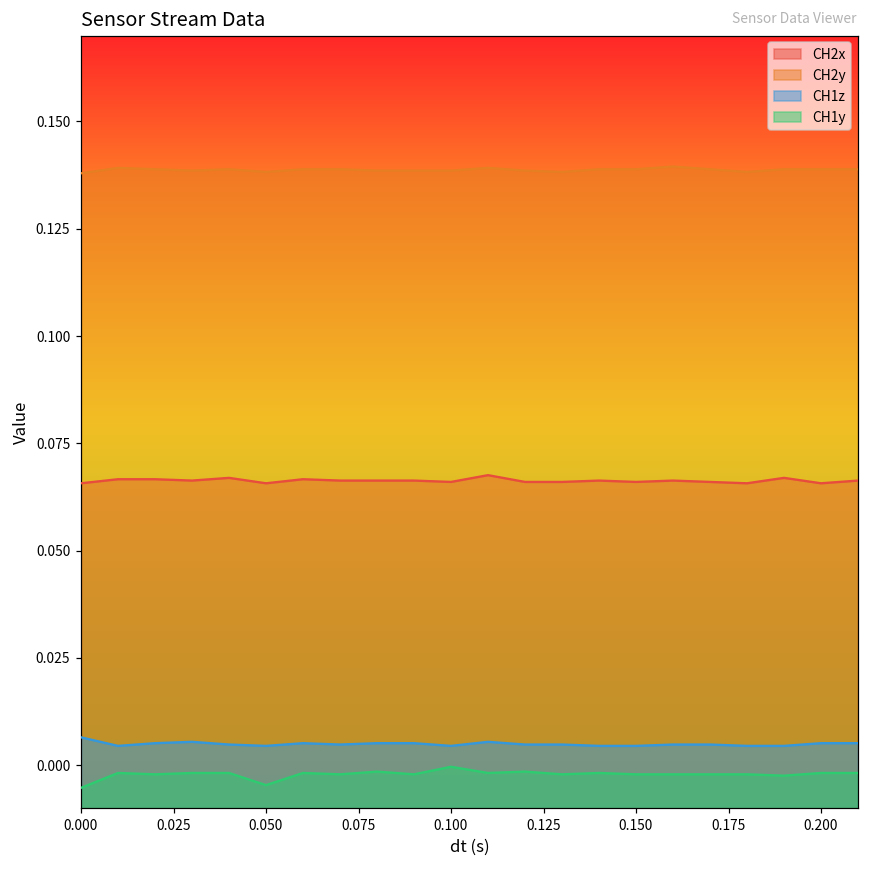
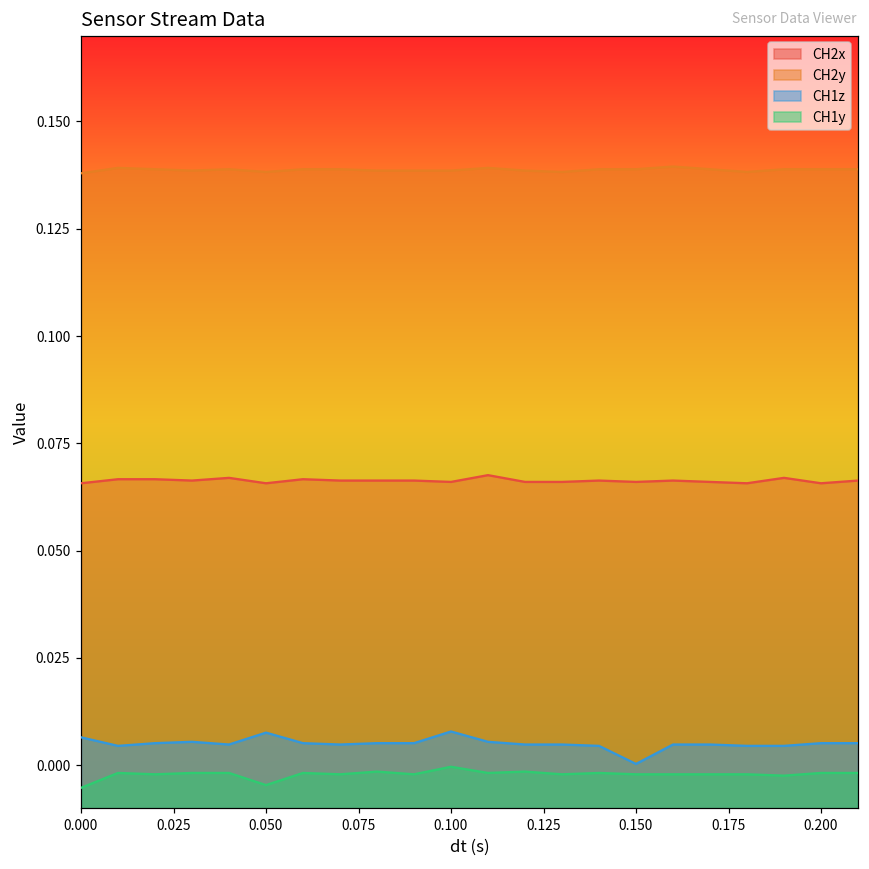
  {
    "CH1z": {
      "0.000": 0.007,
-     "0.050": 0.005,
-     "0.100": 0.005,
-     "0.150": 0.005,
+     "0.050": 0.008,
+     "0.100": 0.008,
+     "0.150": 0.000,
      "0.200": 0.005
    },
    "CH1y": {
      "0.000": -0.005,
      "0.050": -0.005,
      "0.100": 0.000,
      "0.150": -0.002,
      "0.200": -0.002
    }
  }
